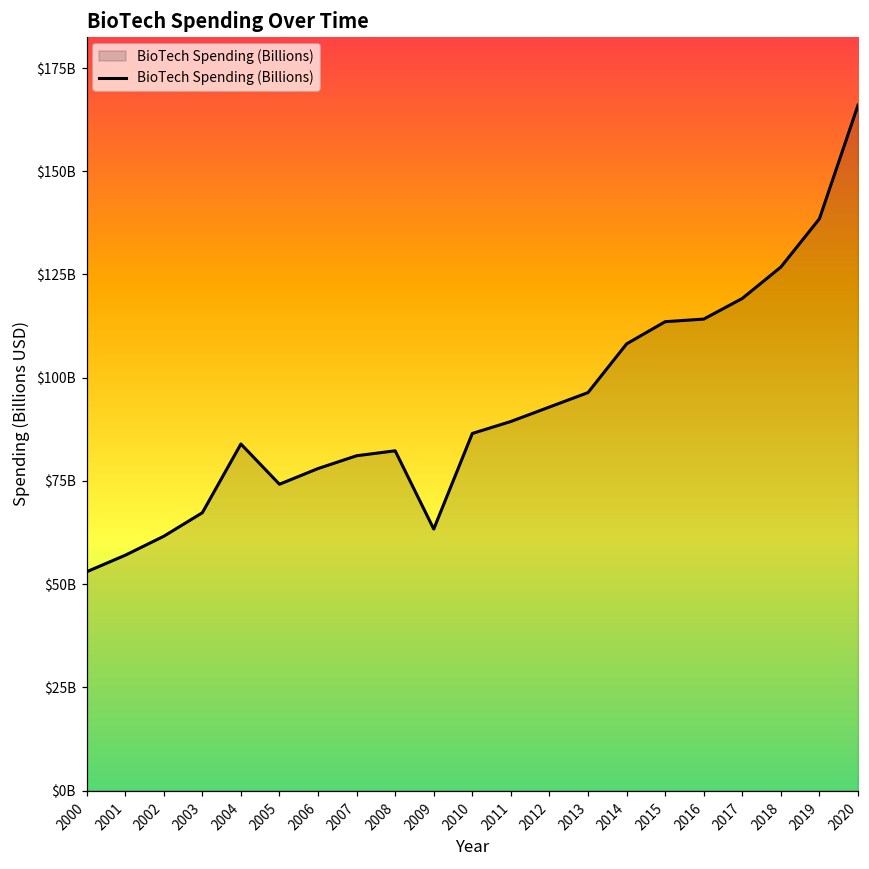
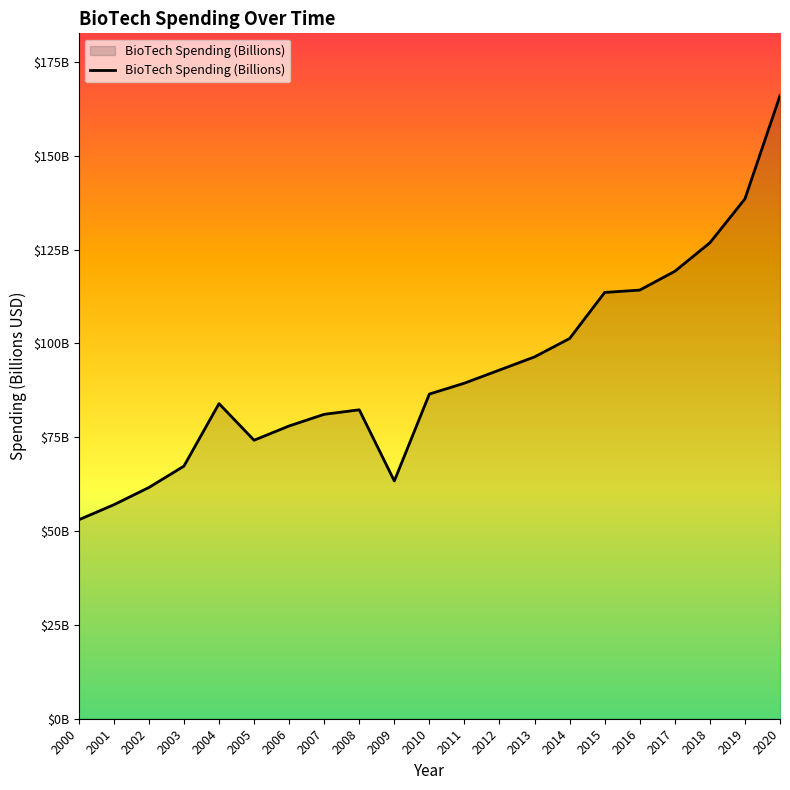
  {
    "2000": "$53000000000",
    "2001": "$57000000000",
    "2002": "$62000000000",
    "2003": "$67000000000",
    "2004": "$84000000000",
    "2005": "$74000000000",
    "2006": "$78000000000",
    "2007": "$81000000000",
    "2008": "$82000000000",
    "2009": "$63000000000",
    "2010": "$87000000000",
    "2011": "$89000000000",
    "2012": "$93000000000",
    "2013": "$96000000000",
-   "2014": "$108000000000",
+   "2014": "$101000000000",
    "2015": "$114000000000",
    "2016": "$114000000000",
    "2017": "$119000000000",
    "2018": "$127000000000",
    "2019": "$139000000000",
    "2020": "$166000000000"
  }
